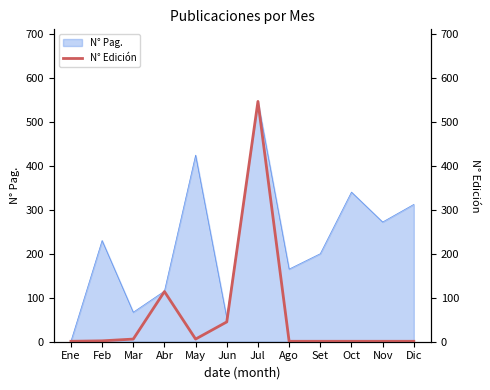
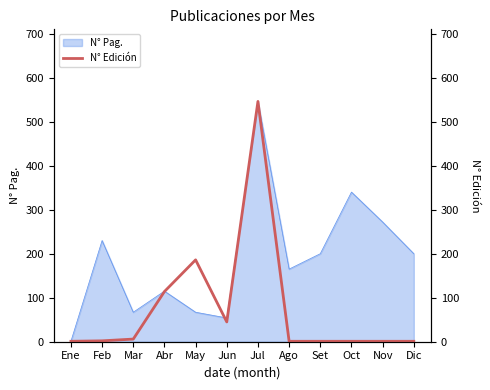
  {
    "N° Pag.": {
      "Ene": 0,
      "Feb": 230,
      "Mar": 70,
      "Abr": 120,
-     "May": 420,
+     "May": 70,
      "Jun": 50,
      "Jul": 550,
      "Ago": 170,
      "Set": 200,
      "Oct": 340,
      "Nov": 270,
-     "Dic": 310
+     "Dic": 200
    },
    "N° Edición": {
      "Ene": 0,
      "Feb": 0,
      "Mar": 10,
      "Abr": 110,
-     "May": 10,
+     "May": 190,
      "Jun": 50,
      "Jul": 550,
      "Ago": 0,
      "Set": 0,
      "Oct": 0,
      "Nov": 0,
      "Dic": 0
    }
  }
